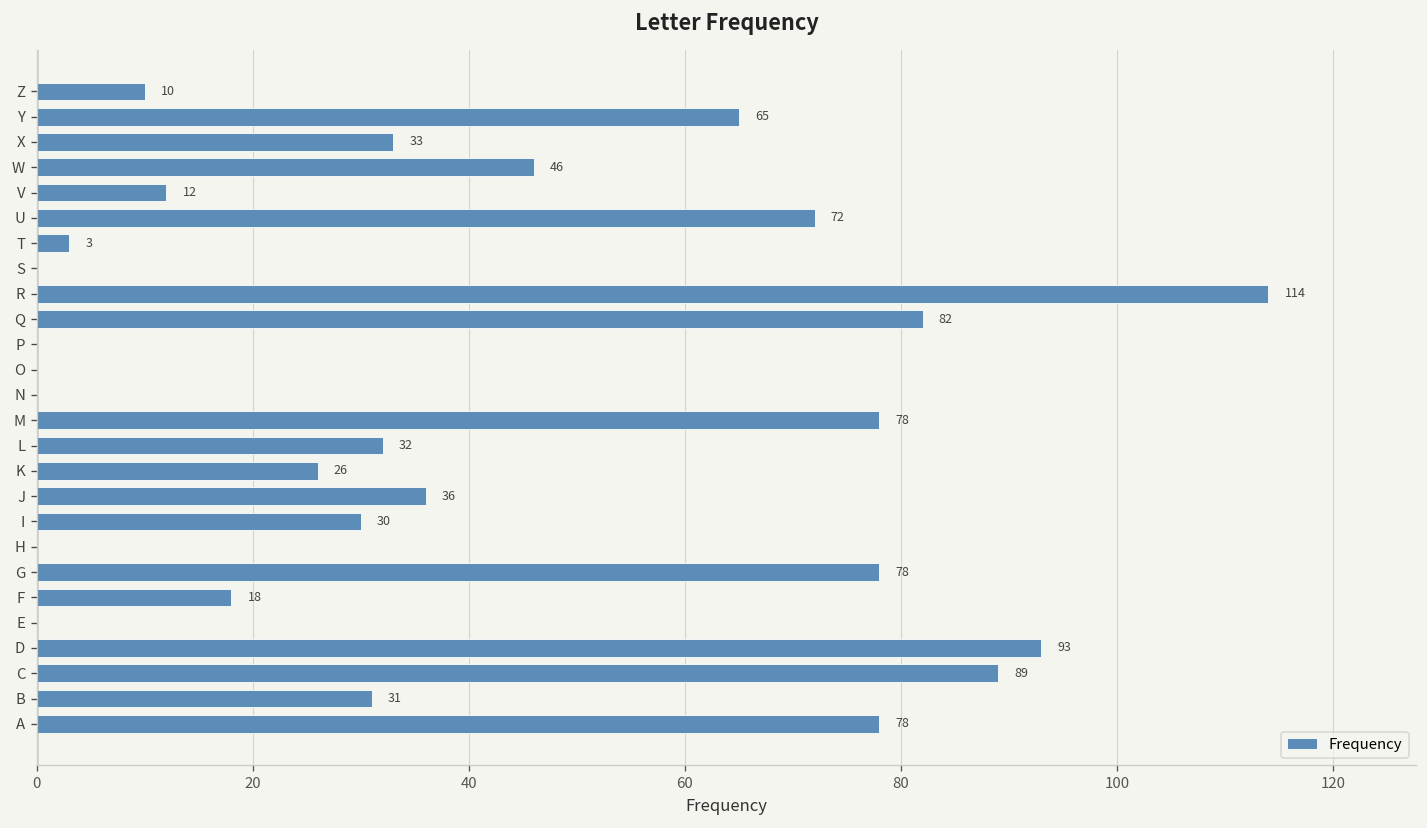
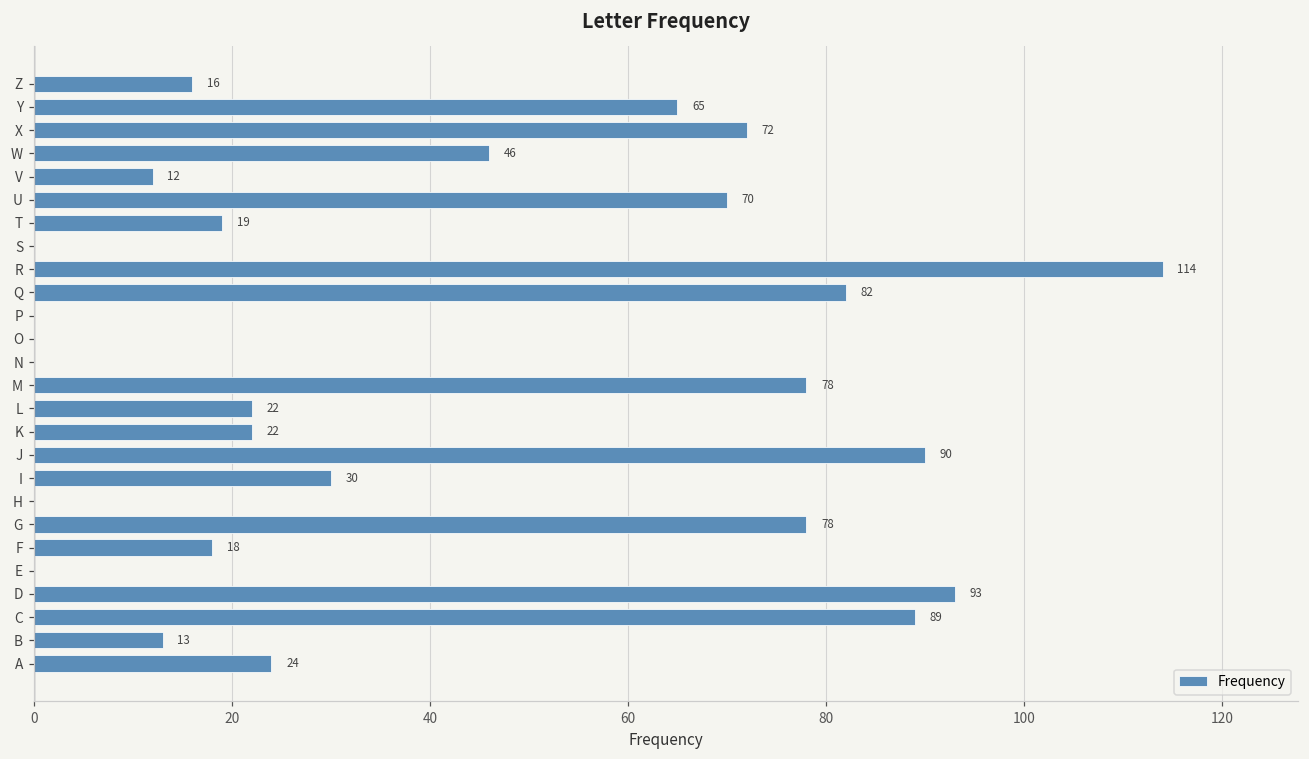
  {
-   "Z": 10,
+   "Z": 16,
    "Y": 65,
-   "X": 33,
+   "X": 72,
    "W": 46,
    "V": 12,
-   "U": 72,
-   "T": 3,
+   "U": 70,
+   "T": 19,
    "R": 114,
    "Q": 82,
    "M": 78,
-   "L": 32,
-   "K": 26,
-   "J": 36,
+   "L": 22,
+   "K": 22,
+   "J": 90,
    "I": 30,
    "G": 78,
    "F": 18,
    "D": 93,
    "C": 89,
-   "B": 31,
-   "A": 78
+   "B": 13,
+   "A": 24
  }
